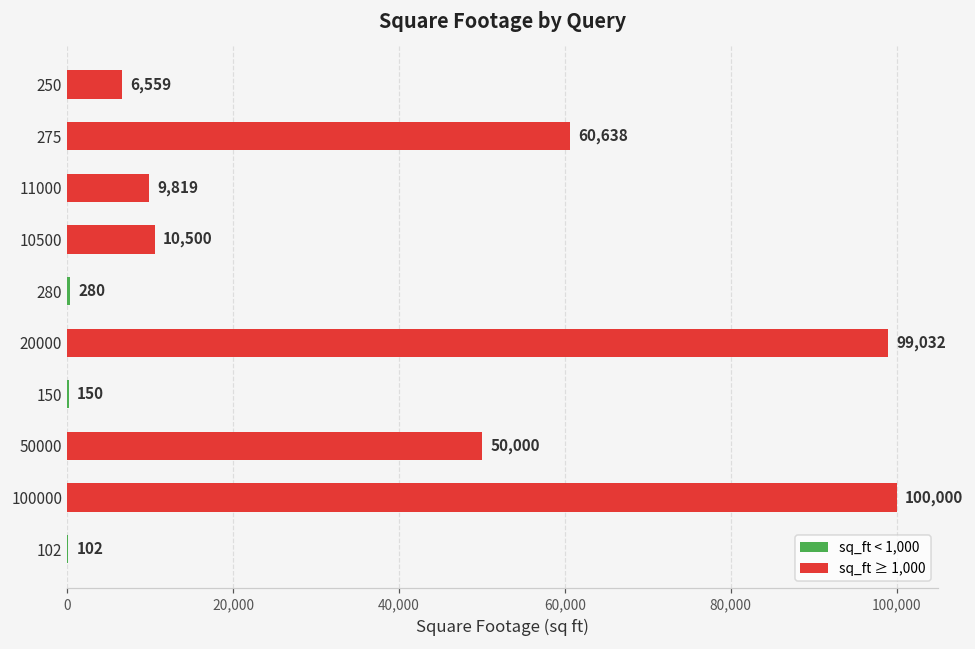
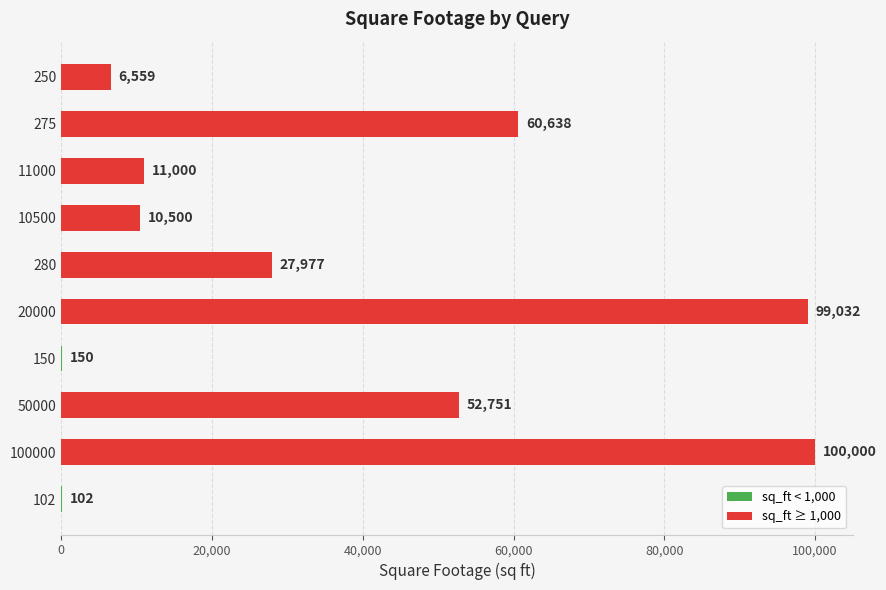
  {
    "250": "6,559",
    "275": "60,638",
-   "11000": "9,819",
+   "11000": "11,000",
    "10500": "10,500",
-   "280": "280",
+   "280": "27,977",
    "20000": "99,032",
    "150": "150",
-   "50000": "50,000",
+   "50000": "52,751",
    "100000": "100,000",
    "102": "102"
  }
